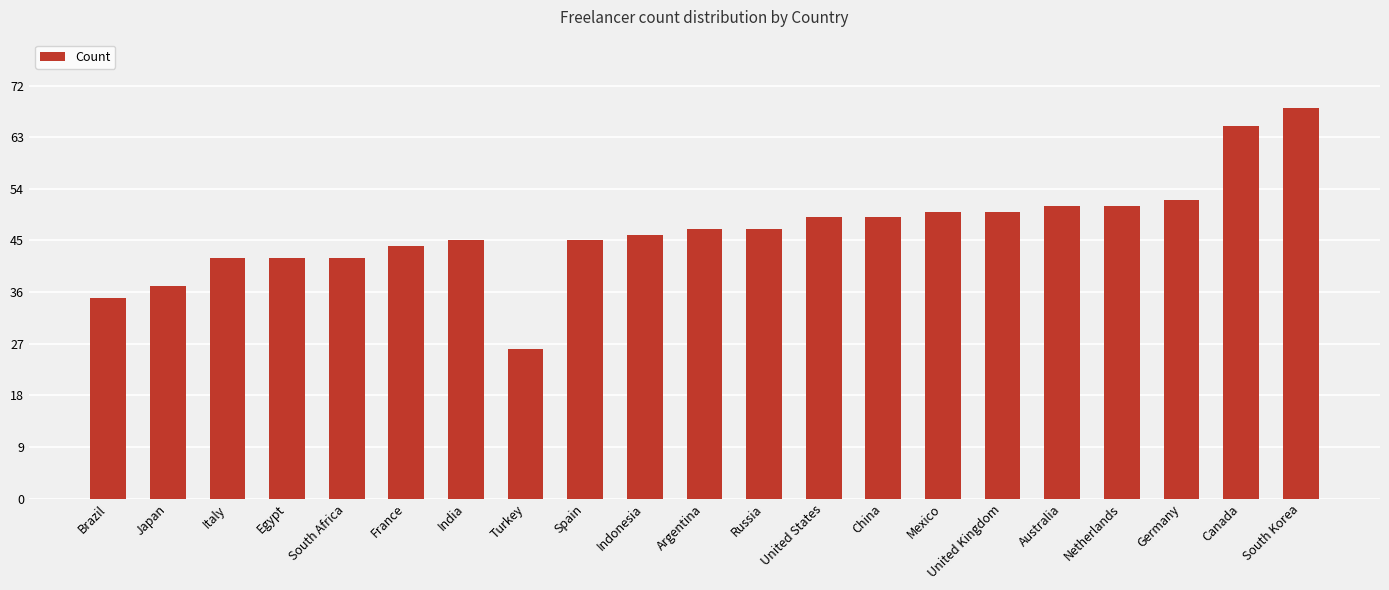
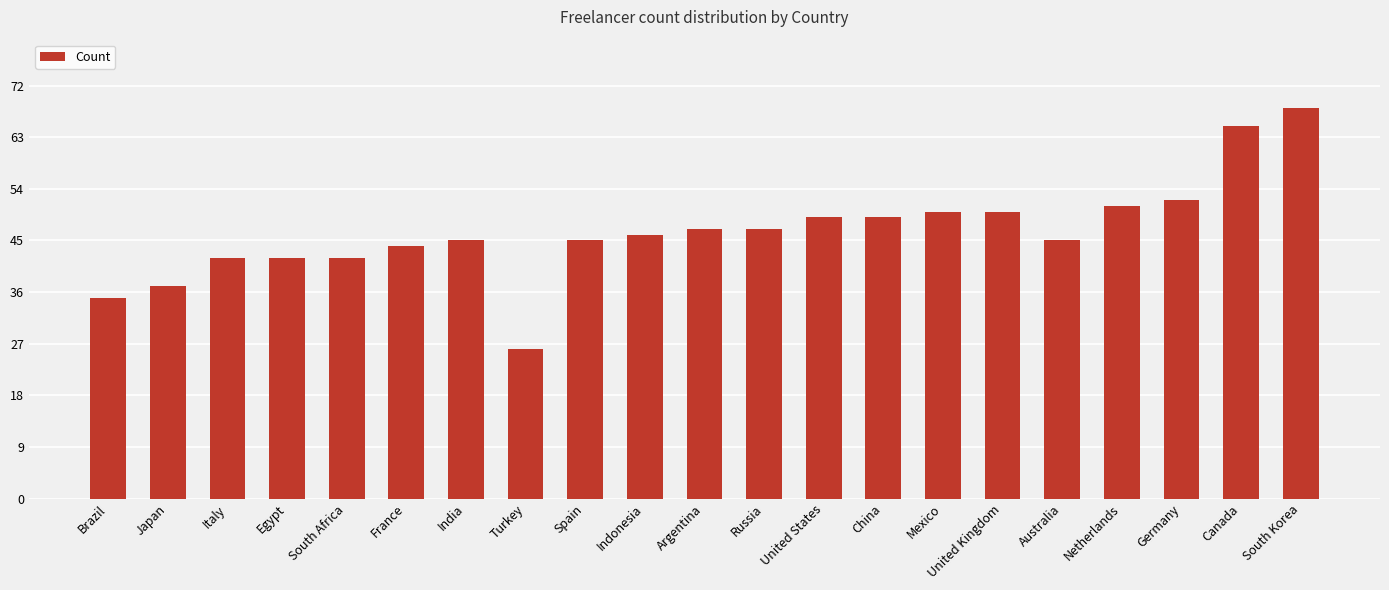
  {
    "Brazil": 35,
    "Japan": 37,
    "Italy": 42,
    "Egypt": 42,
    "South Africa": 42,
    "France": 44,
    "India": 45,
    "Turkey": 26,
    "Spain": 45,
    "Indonesia": 46,
    "Argentina": 47,
    "Russia": 47,
    "United States": 49,
    "China": 49,
    "Mexico": 50,
    "United Kingdom": 50,
-   "Australia": 51,
+   "Australia": 45,
    "Netherlands": 51,
    "Germany": 52,
    "Canada": 65,
    "South Korea": 68
  }
